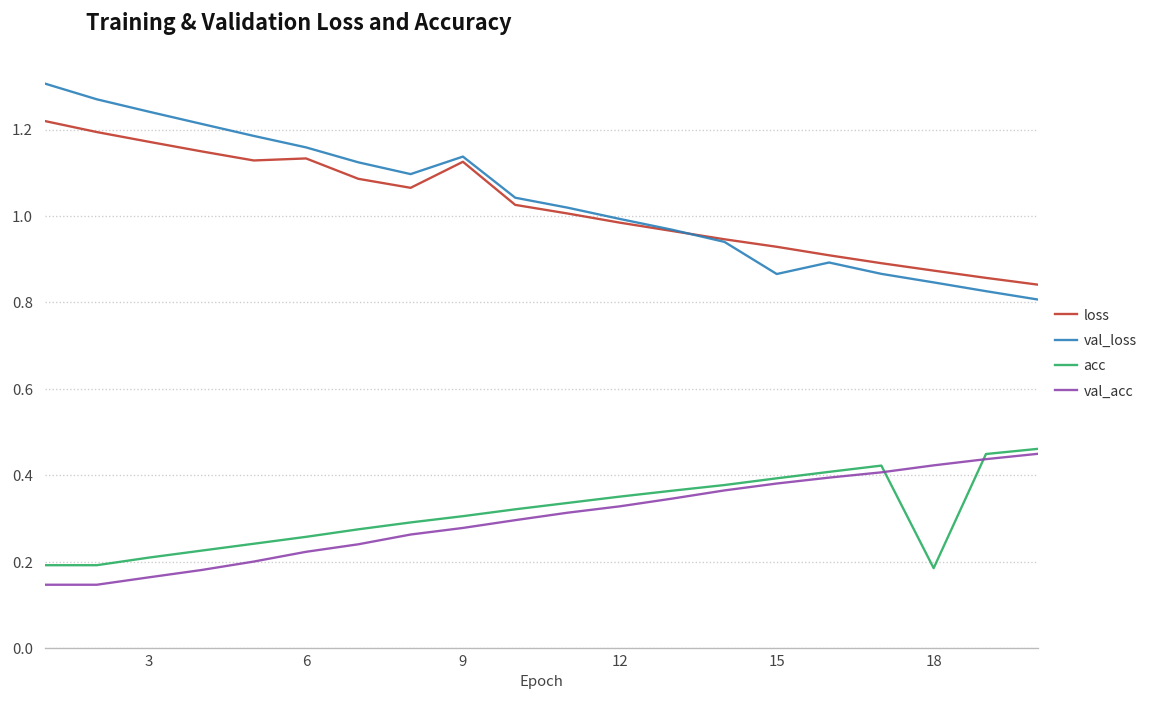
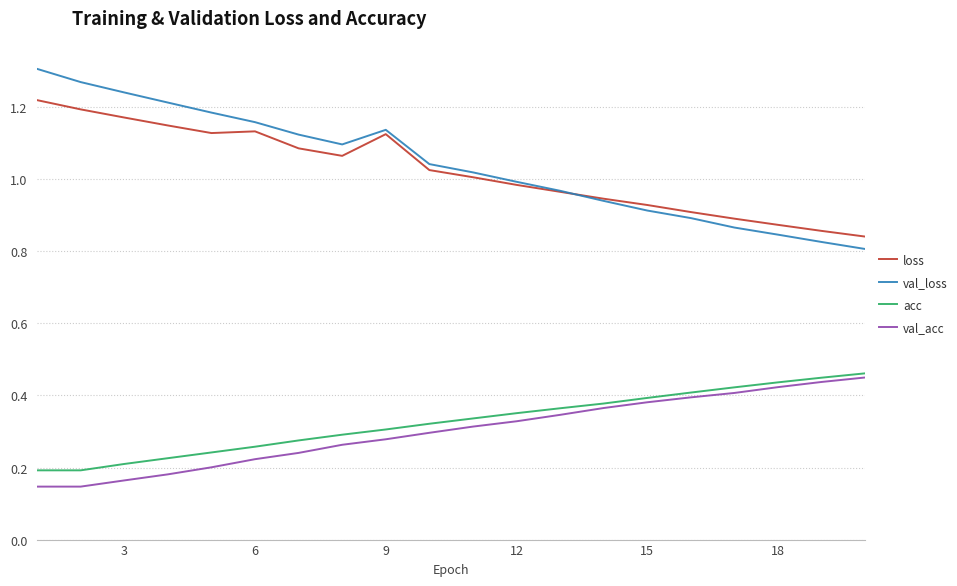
  {
    "loss": {
      "3": 1.17,
      "6": 1.13,
      "9": 1.13,
      "12": 0.98,
      "15": 0.93,
      "18": 0.87
    },
    "val_loss": {
      "3": 1.24,
      "6": 1.16,
      "9": 1.14,
      "12": 0.99,
-     "15": 0.87,
+     "15": 0.91,
      "18": 0.85
    },
    "acc": {
      "3": 0.21,
      "6": 0.26,
      "9": 0.31,
      "12": 0.35,
      "15": 0.39,
-     "18": 0.19
+     "18": 0.44
    },
    "val_acc": {
      "3": 0.16,
      "6": 0.22,
      "9": 0.28,
      "12": 0.33,
      "15": 0.38,
      "18": 0.42
    }
  }
